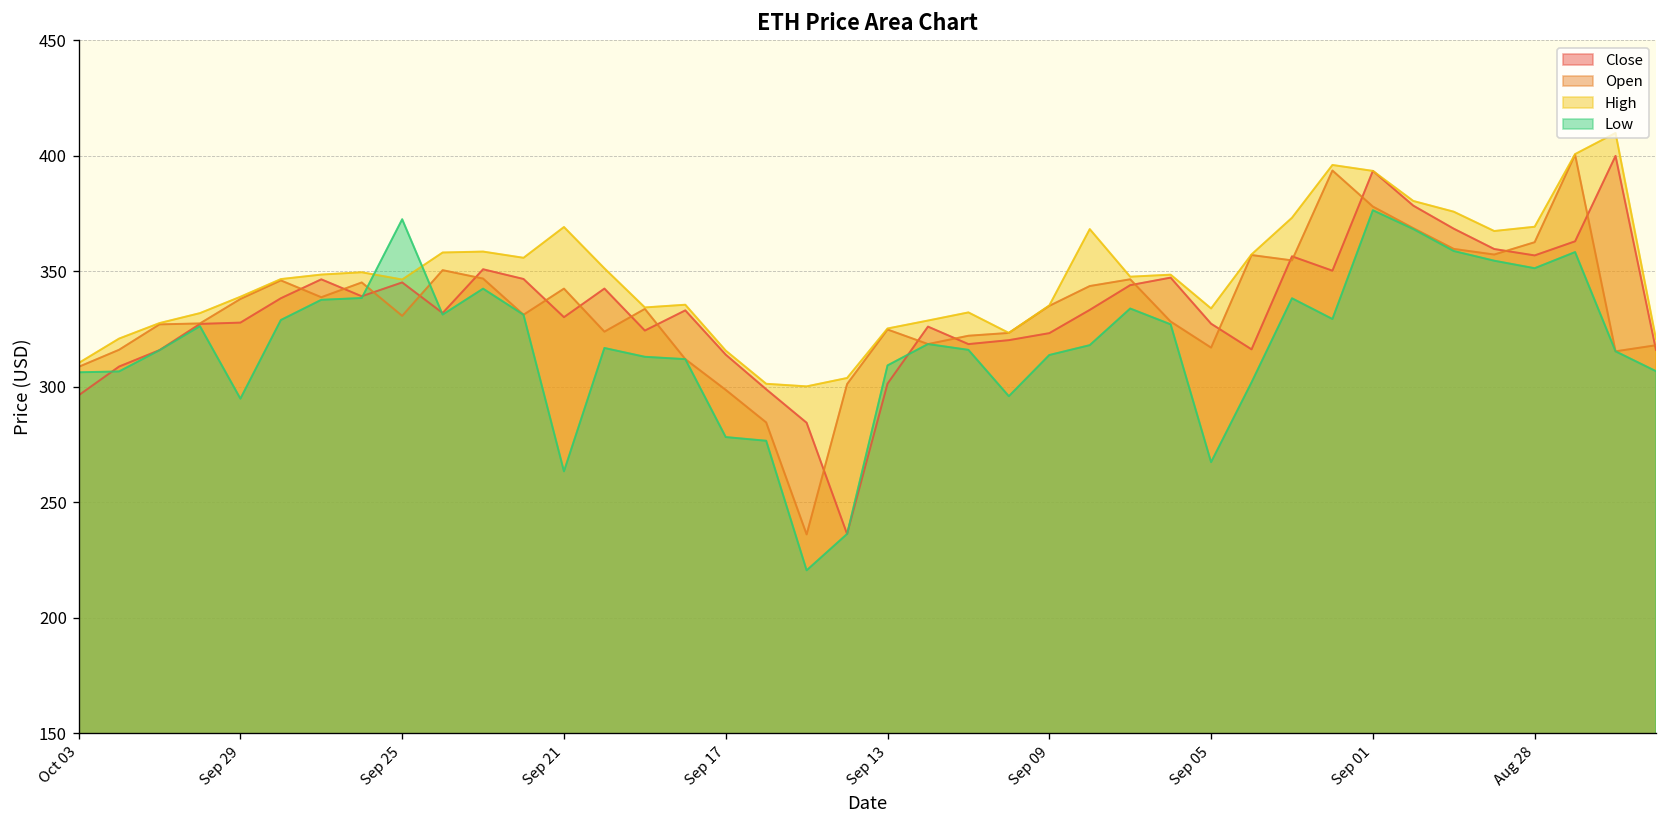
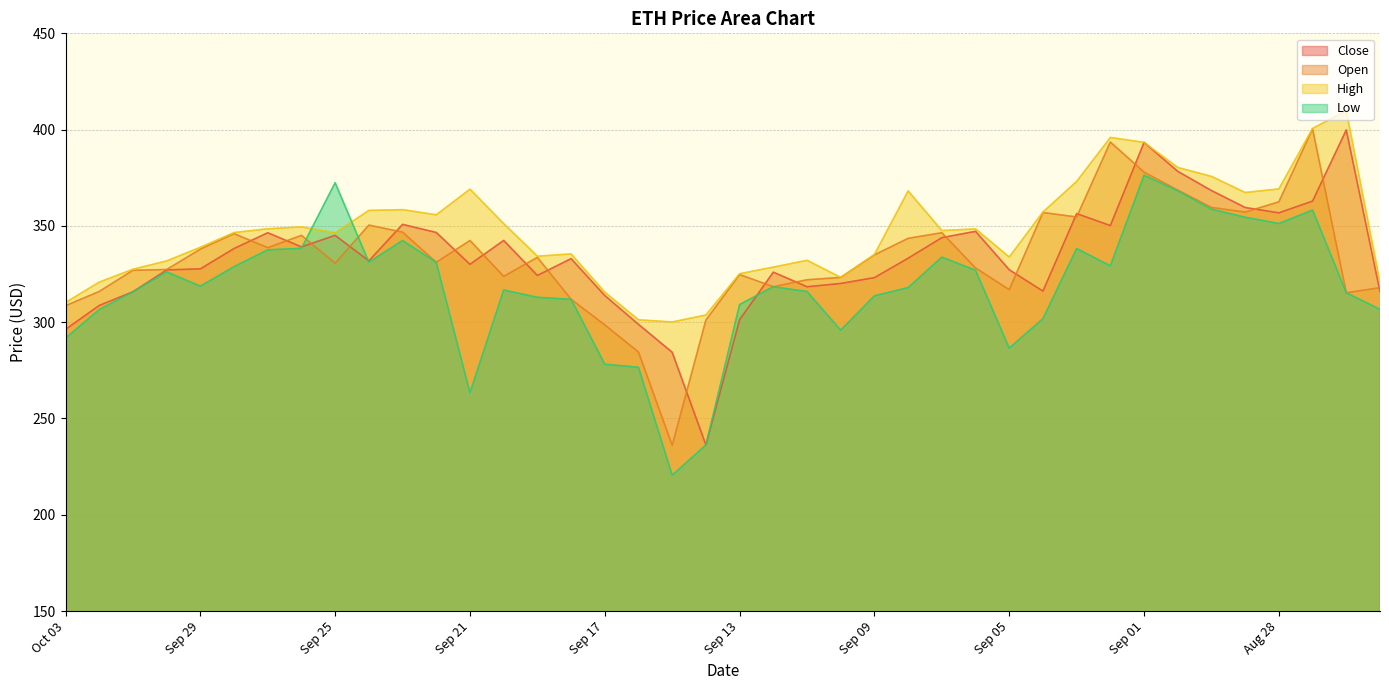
  {
    "Low": {
-     "Oct 03": 306,
-     "Sep 29": 295,
+     "Oct 03": 292,
+     "Sep 29": 319,
      "Sep 25": 372,
      "Sep 21": 263,
      "Sep 17": 278,
      "Sep 13": 309,
      "Sep 09": 314,
-     "Sep 05": 267,
+     "Sep 05": 287,
      "Sep 01": 376,
      "Aug 28": 351
    }
  }
